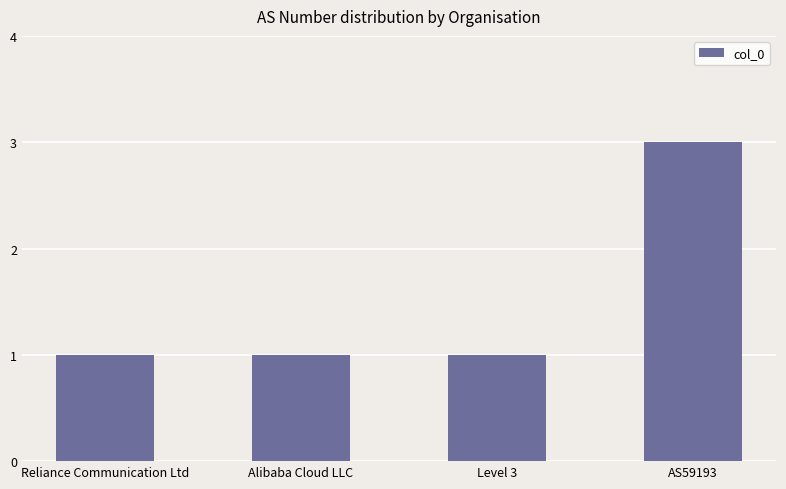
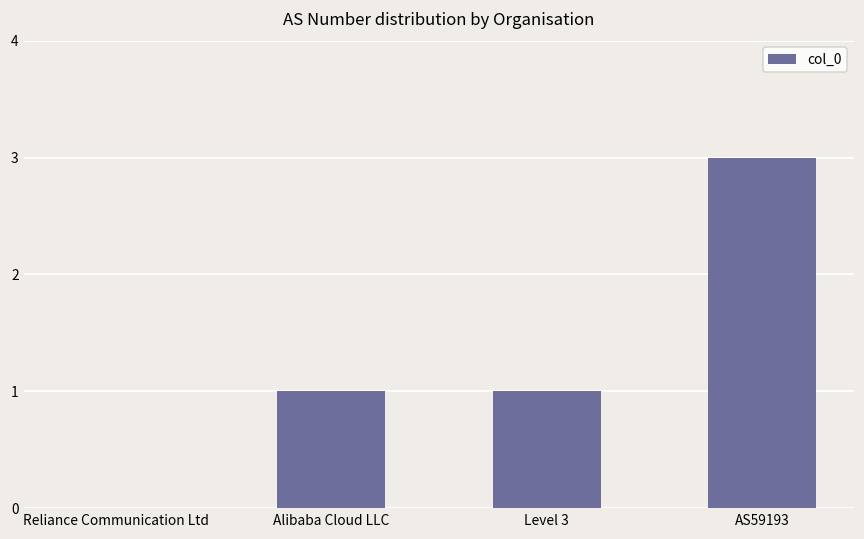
  {
-   "Reliance Communication Ltd": 1,
+   "Reliance Communication Ltd": 0,
    "Alibaba Cloud LLC": 1,
    "Level 3": 1,
    "AS59193": 3
  }
